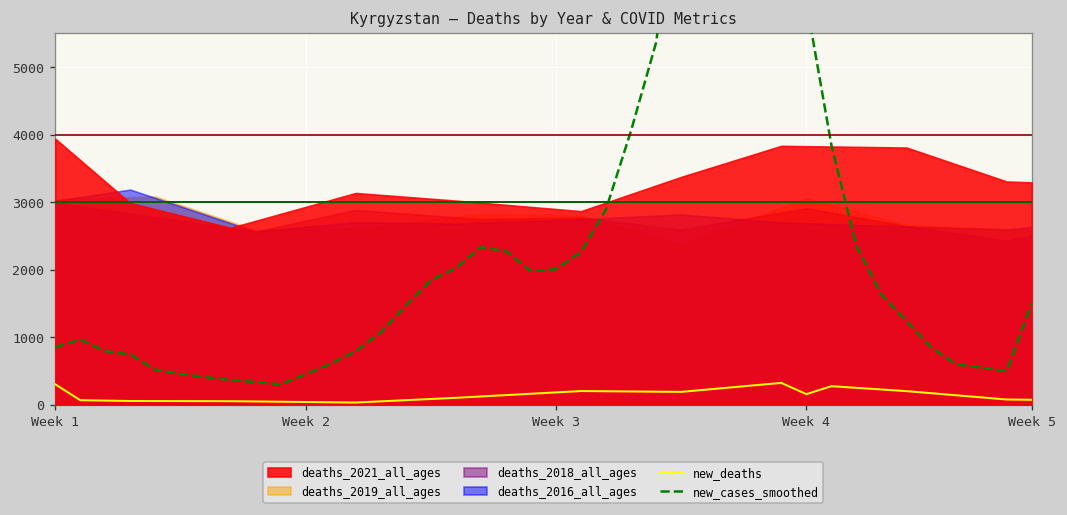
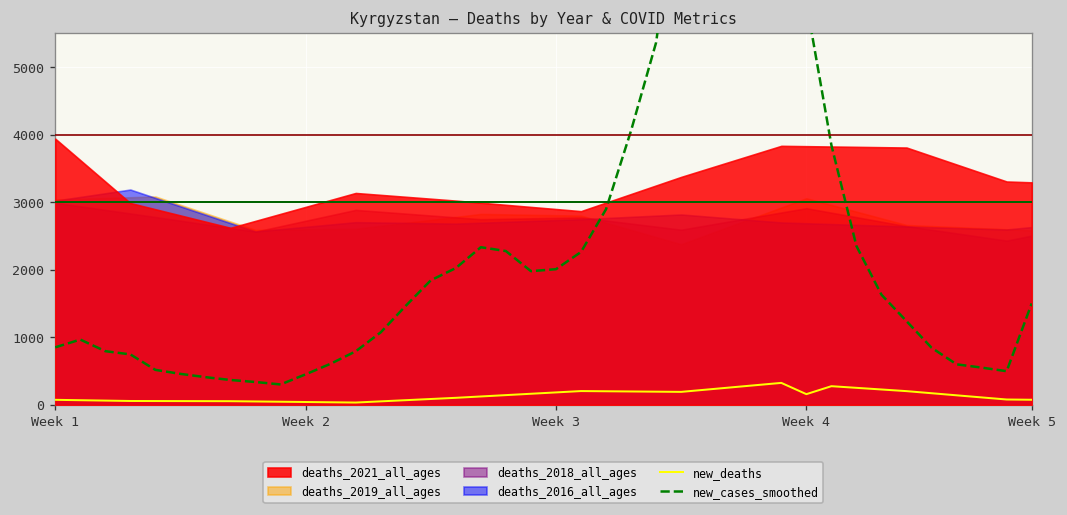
  {
    "new_deaths": {
-     "Week 1": 300,
+     "Week 1": 100,
      "Week 2": 0,
      "Week 3": 200,
      "Week 4": 200,
      "Week 5": 100
    },
    "deaths_2021_all_ages": {
      "Week 1": 3900,
      "Week 2": 2900,
      "Week 3": 2900,
      "Week 4": 3800,
      "Week 5": 3300
    },
    "new_cases_smoothed": {
      "Week 1": 900,
      "Week 2": 500,
      "Week 3": 2000,
      "Week 5": 1500
    },
    "deaths_2019_all_ages": {
      "Week 4": 3100,
      "Week 5": 2600
    },
    "deaths_2018_all_ages": {
      "Week 2": 2700,
      "Week 4": 2900,
      "Week 5": 2500
    },
    "deaths_2016_all_ages": {
      "Week 4": 2700,
      "Week 5": 2600
    }
  }
